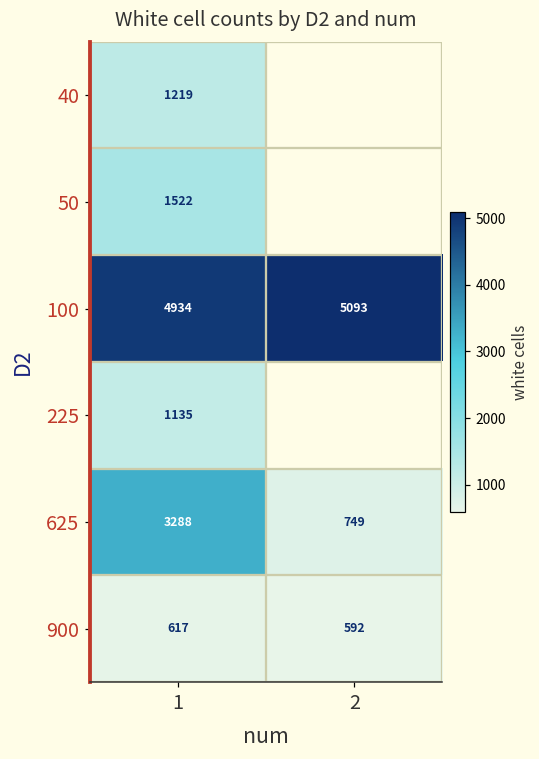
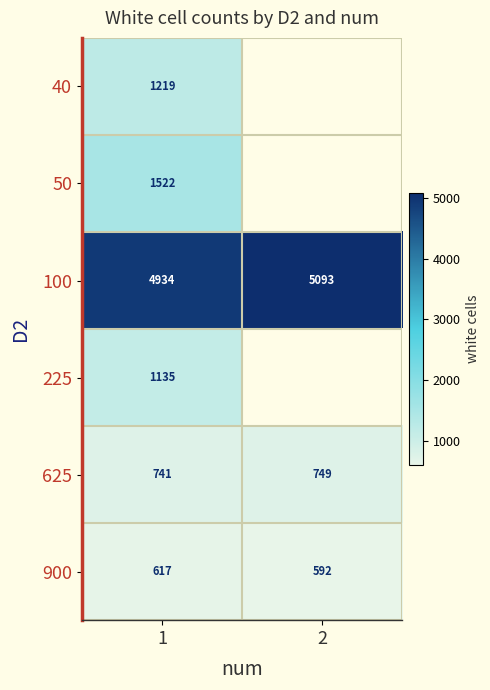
  {
    "40": {
      "1": 1219
    },
    "50": {
      "1": 1522
    },
    "100": {
      "1": 4934,
      "2": 5093
    },
    "225": {
      "1": 1135
    },
    "625": {
-     "1": 3288,
+     "1": 741,
      "2": 749
    },
    "900": {
      "1": 617,
      "2": 592
    }
  }
